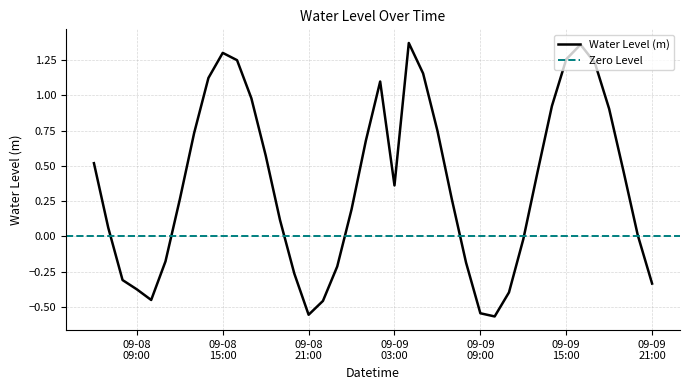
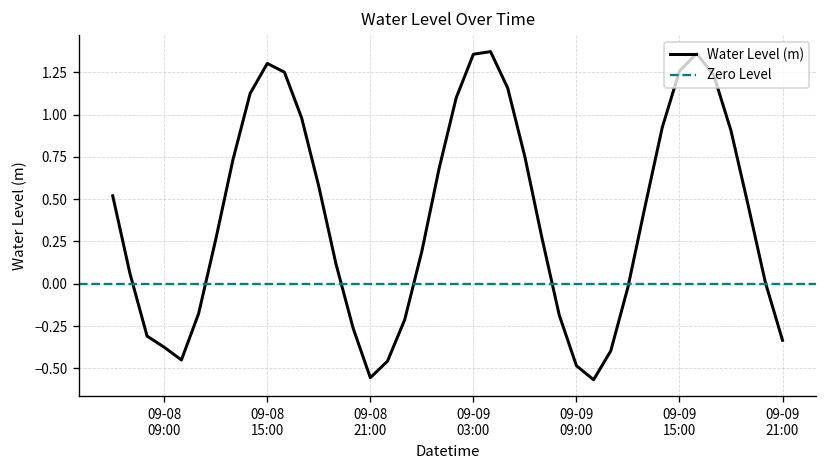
  {
    "09-08 09:00": -0.37,
    "09-08 15:00": 1.30,
    "09-08 21:00": -0.55,
-   "09-09 03:00": 0.36,
-   "09-09 09:00": -0.54,
+   "09-09 03:00": 1.36,
+   "09-09 09:00": -0.48,
    "09-09 21:00": -0.33
  }
